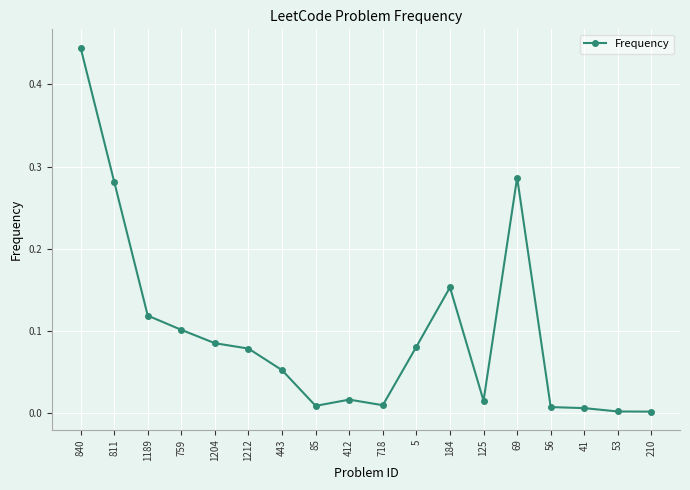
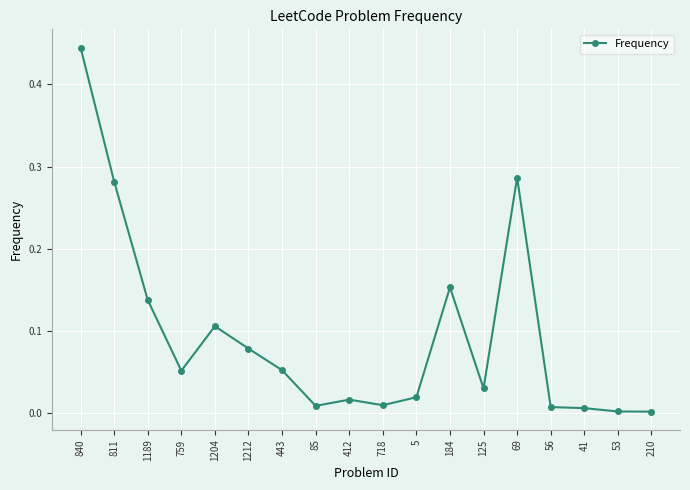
  {
    "840": 0.44,
    "811": 0.28,
-   "1189": 0.12,
-   "759": 0.10,
-   "1204": 0.09,
+   "1189": 0.14,
+   "759": 0.05,
+   "1204": 0.11,
    "1212": 0.08,
    "443": 0.05,
    "85": 0.01,
    "412": 0.02,
    "718": 0.01,
-   "5": 0.08,
+   "5": 0.02,
    "184": 0.15,
-   "125": 0.02,
+   "125": 0.03,
    "69": 0.29,
    "56": 0.01,
    "41": 0.01,
    "53": 0.00,
    "210": 0.00
  }
